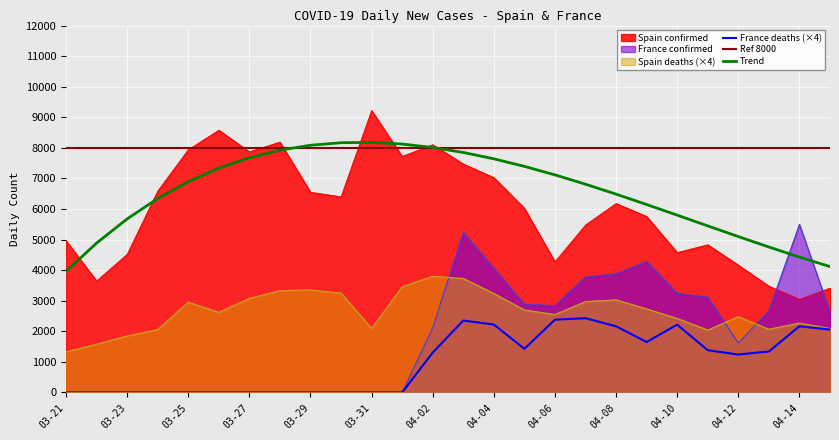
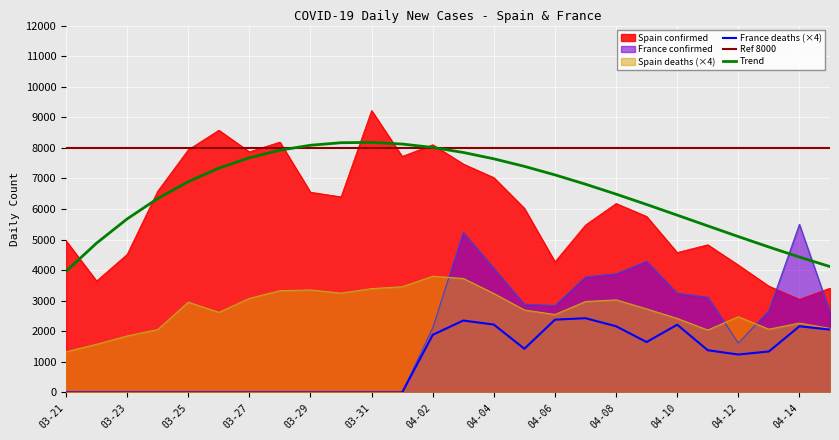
  {
    "Spain confirmed": {
      "03-21": 5000,
      "03-23": 4500,
      "03-25": 7900,
      "03-27": 7900,
      "03-29": 6500,
      "03-31": 9200,
      "04-02": 8100,
      "04-04": 7000,
      "04-06": 4300,
      "04-08": 6200,
      "04-10": 4600,
      "04-12": 4200,
      "04-14": 3000
    },
    "France confirmed": {
      "04-02": 2100,
      "04-04": 4100,
      "04-06": 2800,
      "04-08": 3900,
      "04-10": 3200,
      "04-12": 1600,
      "04-14": 5500
    },
    "Spain deaths (×4)": {
      "03-21": 1300,
      "03-23": 1800,
      "03-25": 3000,
      "03-27": 3100,
      "03-29": 3400,
-     "03-31": 2100,
+     "03-31": 3400,
      "04-02": 3800,
      "04-04": 3200,
      "04-06": 2500,
      "04-08": 3000,
      "04-10": 2400,
      "04-12": 2500,
      "04-14": 2300
    },
    "France deaths (×4)": {
-     "04-02": 1300,
+     "04-02": 1900,
      "04-04": 2200,
      "04-06": 2400,
      "04-08": 2200,
      "04-10": 2200,
      "04-12": 1200,
      "04-14": 2200
    },
    "Trend": {
      "03-21": 4000,
      "03-23": 5700,
      "03-25": 6900,
      "03-27": 7700,
      "03-29": 8100,
      "03-31": 8200,
      "04-02": 8000,
      "04-04": 7600,
      "04-06": 7100,
      "04-08": 6500,
      "04-10": 5800,
      "04-12": 5100,
      "04-14": 4400
    }
  }
